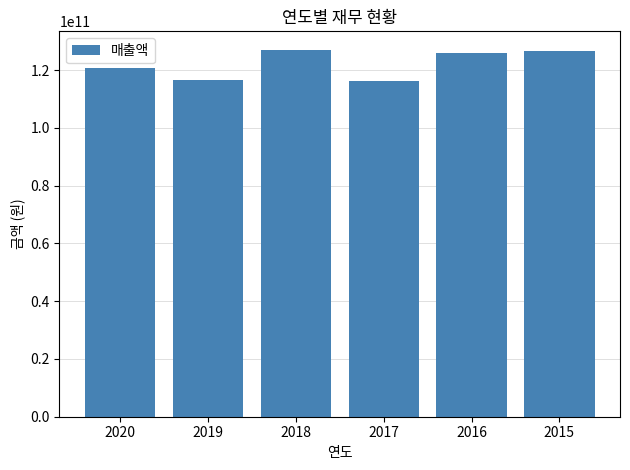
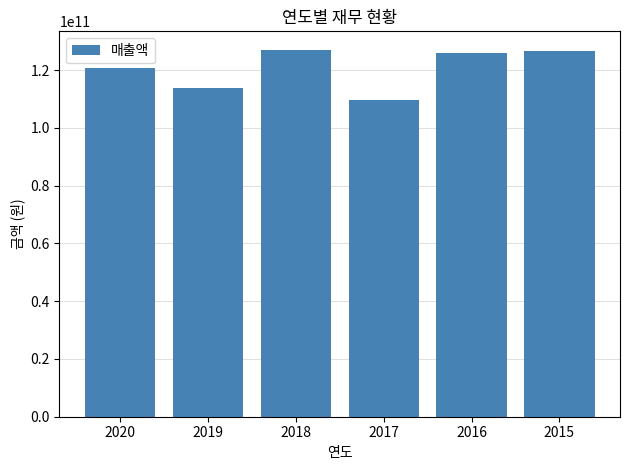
  {
    "2020": 121000000000,
-   "2019": 117000000000,
+   "2019": 114000000000,
    "2018": 127000000000,
-   "2017": 116000000000,
+   "2017": 110000000000,
    "2016": 126000000000,
    "2015": 127000000000
  }
